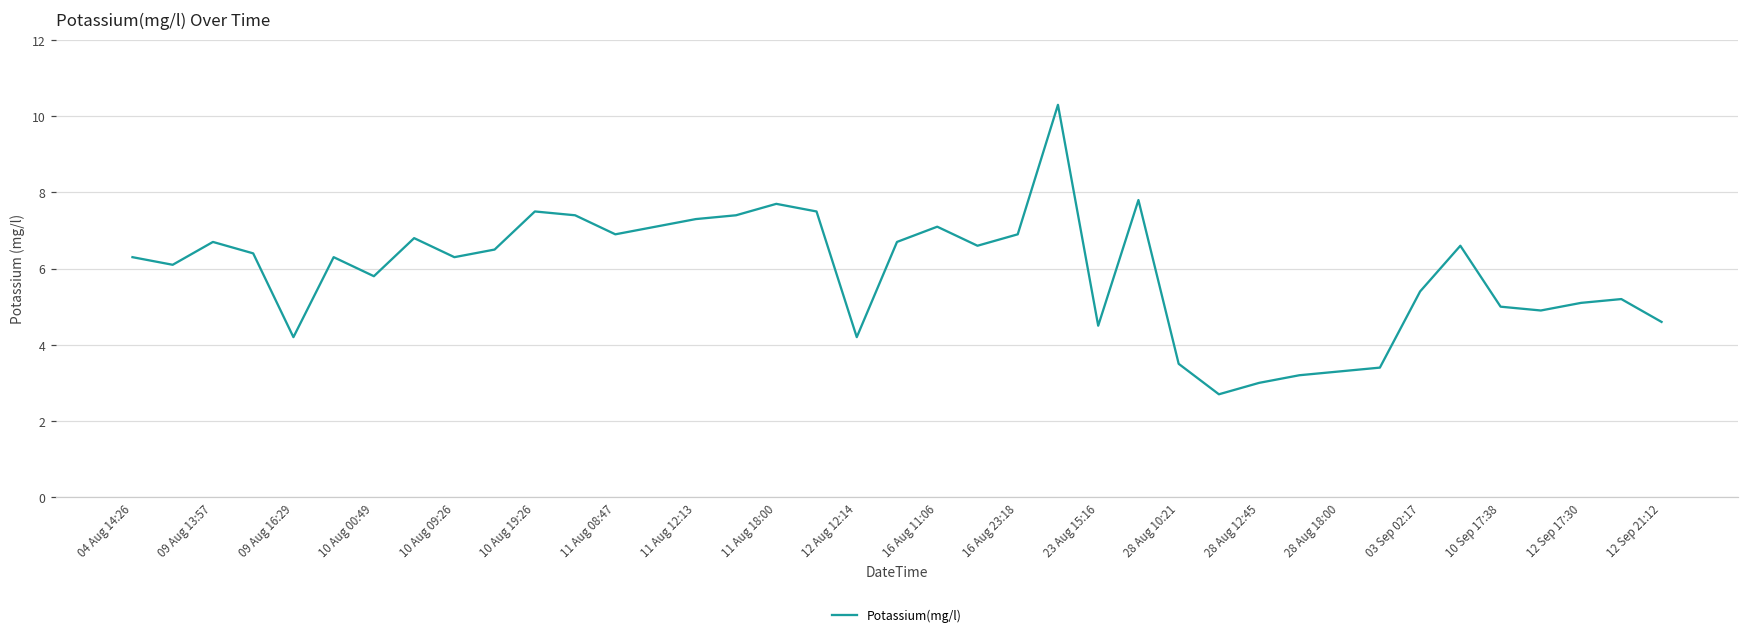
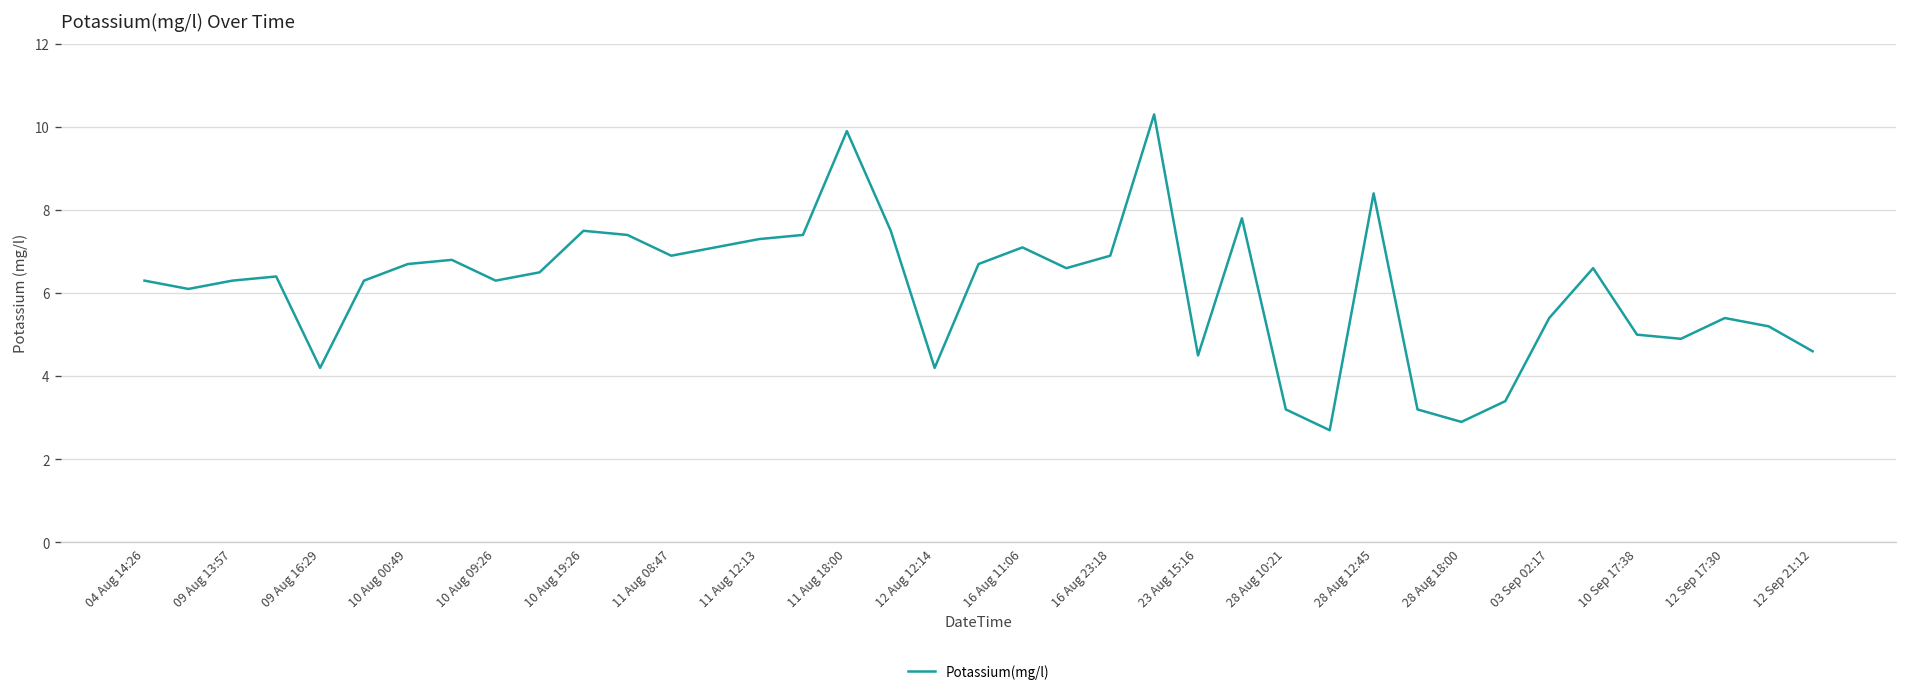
  {
    "04 Aug 14:26": 6.3,
-   "09 Aug 13:57": 6.7,
+   "09 Aug 13:57": 6.3,
    "09 Aug 16:29": 4.2,
-   "10 Aug 00:49": 5.8,
+   "10 Aug 00:49": 6.7,
    "10 Aug 09:26": 6.3,
    "10 Aug 19:26": 7.5,
    "11 Aug 08:47": 6.9,
    "11 Aug 12:13": 7.3,
-   "11 Aug 18:00": 7.7,
+   "11 Aug 18:00": 9.9,
    "12 Aug 12:14": 4.2,
    "16 Aug 11:06": 7.1,
    "16 Aug 23:18": 6.9,
    "23 Aug 15:16": 4.5,
-   "28 Aug 10:21": 3.5,
-   "28 Aug 12:45": 3.0,
-   "28 Aug 18:00": 3.3,
+   "28 Aug 10:21": 3.2,
+   "28 Aug 12:45": 8.4,
+   "28 Aug 18:00": 2.9,
    "03 Sep 02:17": 5.4,
    "10 Sep 17:38": 5.0,
-   "12 Sep 17:30": 5.1,
+   "12 Sep 17:30": 5.4,
    "12 Sep 21:12": 4.6
  }
